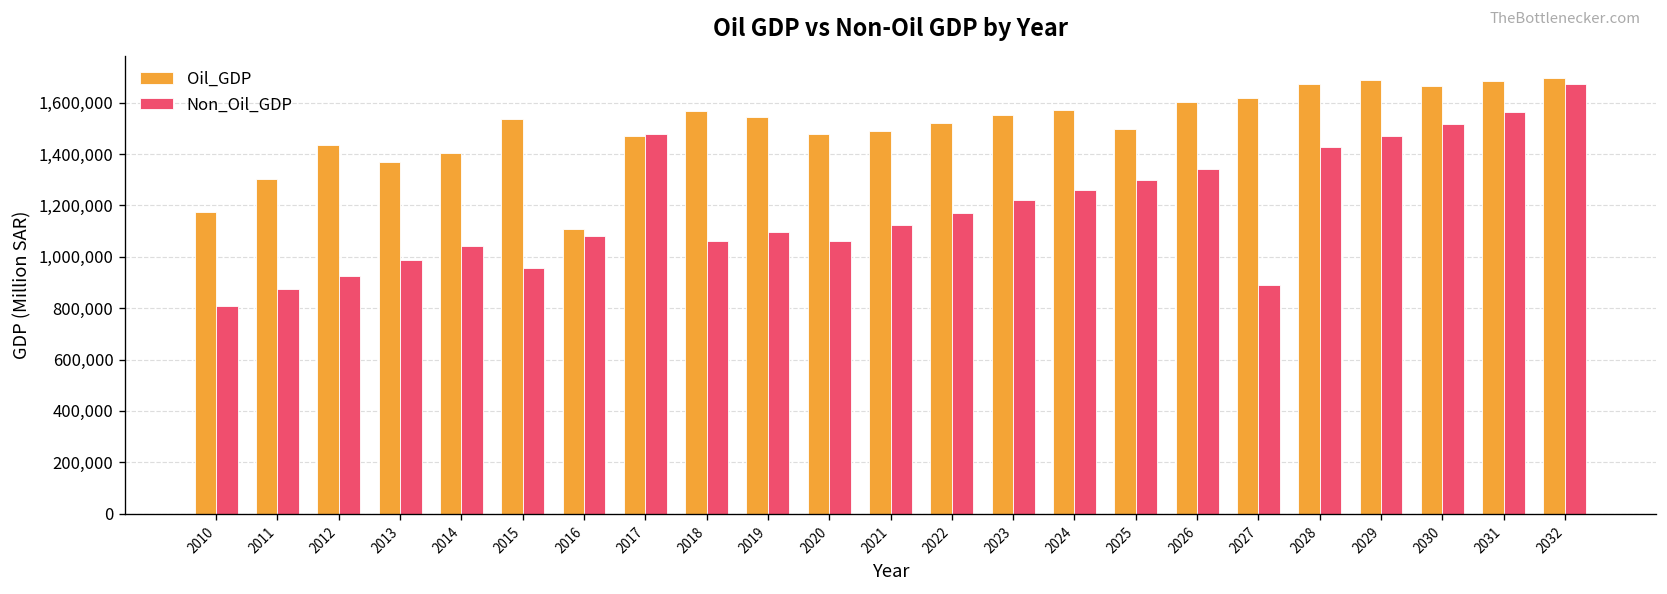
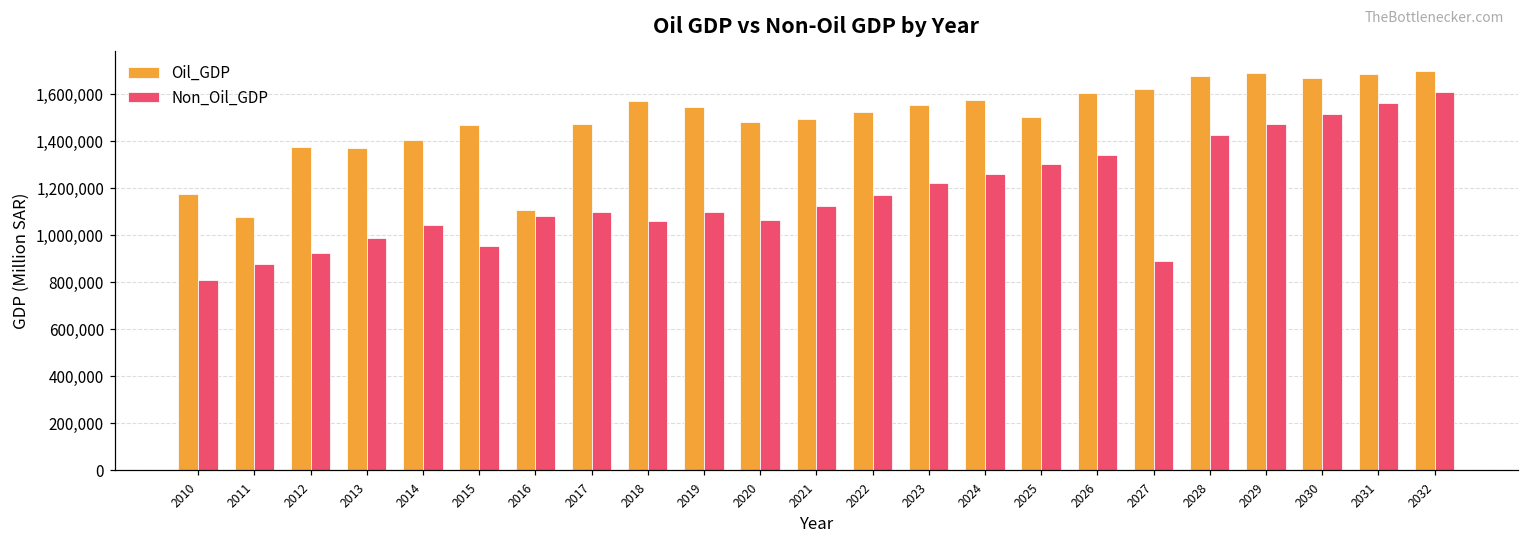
  {
    "Oil_GDP": {
      "2010": "1,170,000",
-     "2011": "1,300,000",
-     "2012": "1,430,000",
+     "2011": "1,080,000",
+     "2012": "1,370,000",
      "2013": "1,370,000",
      "2014": "1,400,000",
-     "2015": "1,540,000",
+     "2015": "1,470,000",
      "2016": "1,110,000",
      "2017": "1,470,000",
      "2018": "1,570,000",
      "2019": "1,540,000",
      "2020": "1,480,000",
      "2021": "1,490,000",
      "2022": "1,520,000",
      "2023": "1,550,000",
      "2024": "1,570,000",
      "2025": "1,500,000",
      "2026": "1,600,000",
      "2027": "1,620,000",
      "2028": "1,670,000",
      "2029": "1,690,000",
      "2030": "1,670,000",
      "2031": "1,680,000",
      "2032": "1,700,000"
    },
    "Non_Oil_GDP": {
      "2010": "810,000",
      "2011": "880,000",
      "2012": "920,000",
      "2013": "990,000",
      "2014": "1,040,000",
      "2015": "950,000",
      "2016": "1,080,000",
-     "2017": "1,480,000",
+     "2017": "1,100,000",
      "2018": "1,060,000",
      "2019": "1,100,000",
      "2020": "1,060,000",
      "2021": "1,120,000",
      "2022": "1,170,000",
      "2023": "1,220,000",
      "2024": "1,260,000",
      "2025": "1,300,000",
      "2026": "1,340,000",
      "2027": "890,000",
      "2028": "1,430,000",
      "2029": "1,470,000",
      "2030": "1,520,000",
      "2031": "1,560,000",
-     "2032": "1,670,000"
+     "2032": "1,610,000"
    }
  }
